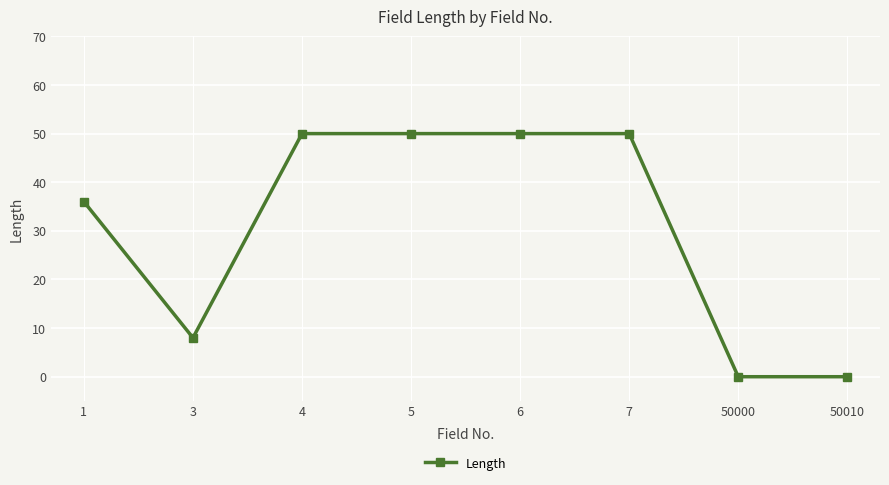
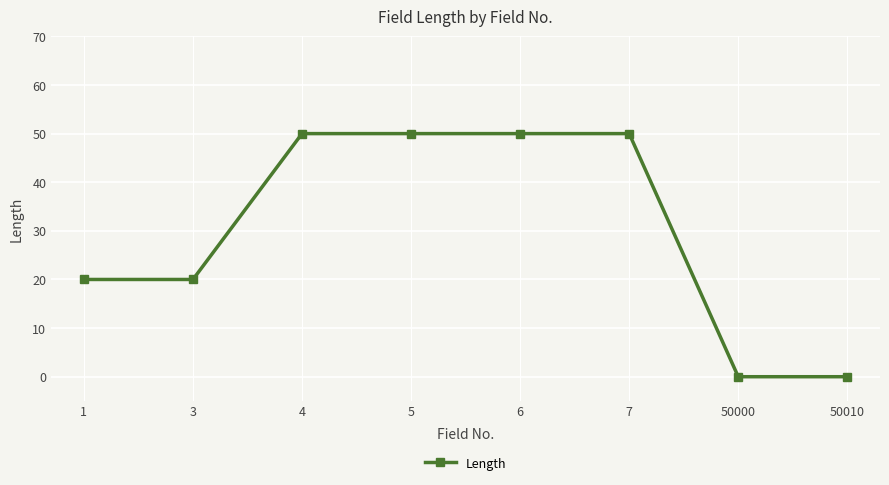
  {
-   "1": 36,
-   "3": 8,
+   "1": 20,
+   "3": 20,
    "4": 50,
    "5": 50,
    "6": 50,
    "7": 50,
    "50000": 0,
    "50010": 0
  }
